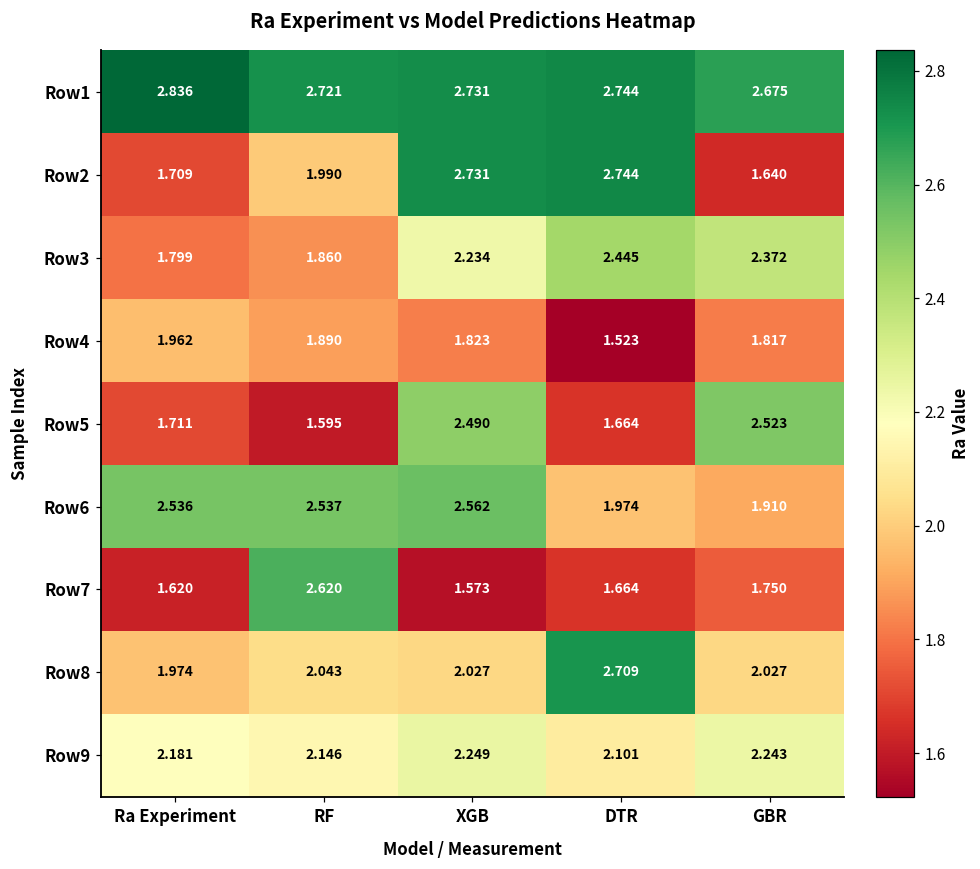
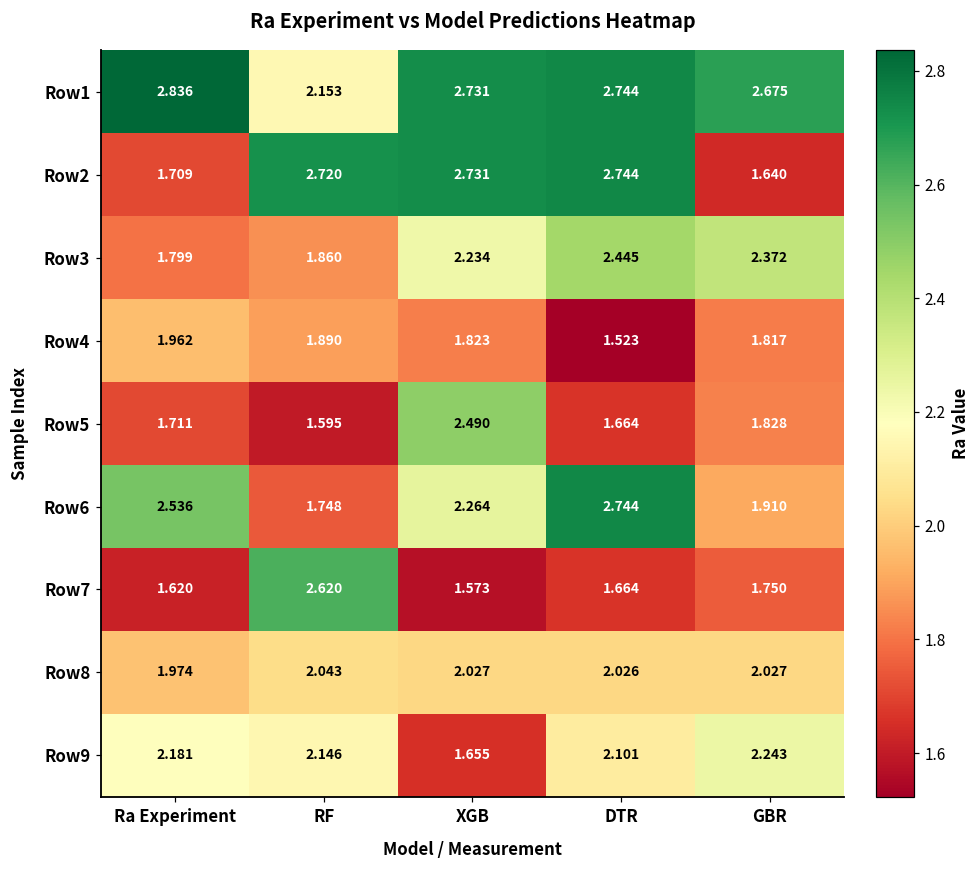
  {
    "Row1": {
      "Ra Experiment": 2.836,
-     "RF": 2.721,
+     "RF": 2.153,
      "XGB": 2.731,
      "DTR": 2.744,
      "GBR": 2.675
    },
    "Row2": {
      "Ra Experiment": 1.709,
-     "RF": 1.990,
+     "RF": 2.720,
      "XGB": 2.731,
      "DTR": 2.744,
      "GBR": 1.640
    },
    "Row3": {
      "Ra Experiment": 1.799,
      "RF": 1.860,
      "XGB": 2.234,
      "DTR": 2.445,
      "GBR": 2.372
    },
    "Row4": {
      "Ra Experiment": 1.962,
      "RF": 1.890,
      "XGB": 1.823,
      "DTR": 1.523,
      "GBR": 1.817
    },
    "Row5": {
      "Ra Experiment": 1.711,
      "RF": 1.595,
      "XGB": 2.490,
      "DTR": 1.664,
-     "GBR": 2.523
+     "GBR": 1.828
    },
    "Row6": {
      "Ra Experiment": 2.536,
-     "RF": 2.537,
-     "XGB": 2.562,
-     "DTR": 1.974,
+     "RF": 1.748,
+     "XGB": 2.264,
+     "DTR": 2.744,
      "GBR": 1.910
    },
    "Row7": {
      "Ra Experiment": 1.620,
      "RF": 2.620,
      "XGB": 1.573,
      "DTR": 1.664,
      "GBR": 1.750
    },
    "Row8": {
      "Ra Experiment": 1.974,
      "RF": 2.043,
      "XGB": 2.027,
-     "DTR": 2.709,
+     "DTR": 2.026,
      "GBR": 2.027
    },
    "Row9": {
      "Ra Experiment": 2.181,
      "RF": 2.146,
-     "XGB": 2.249,
+     "XGB": 1.655,
      "DTR": 2.101,
      "GBR": 2.243
    }
  }
